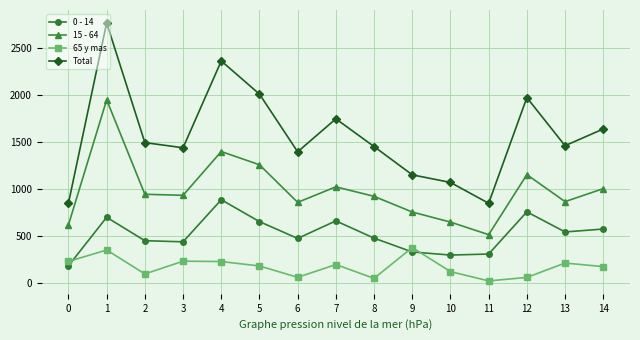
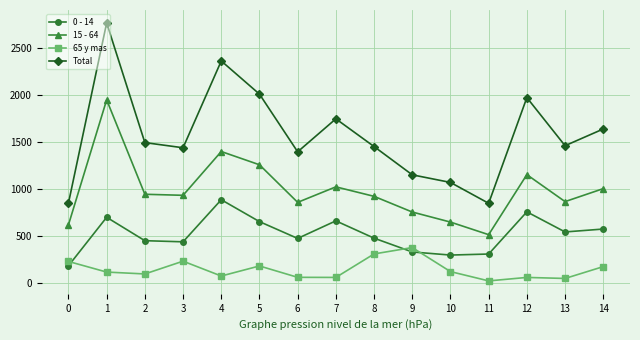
  {
    "65 y mas": {
      "0": 200,
-     "1": 400,
+     "1": 100,
      "2": 100,
      "3": 200,
-     "4": 200,
+     "4": 100,
      "5": 200,
      "6": 100,
-     "7": 200,
-     "8": 100,
+     "7": 100,
+     "8": 300,
      "9": 400,
      "10": 100,
      "11": 0,
      "12": 100,
-     "13": 200,
+     "13": 100,
      "14": 200
    }
  }
